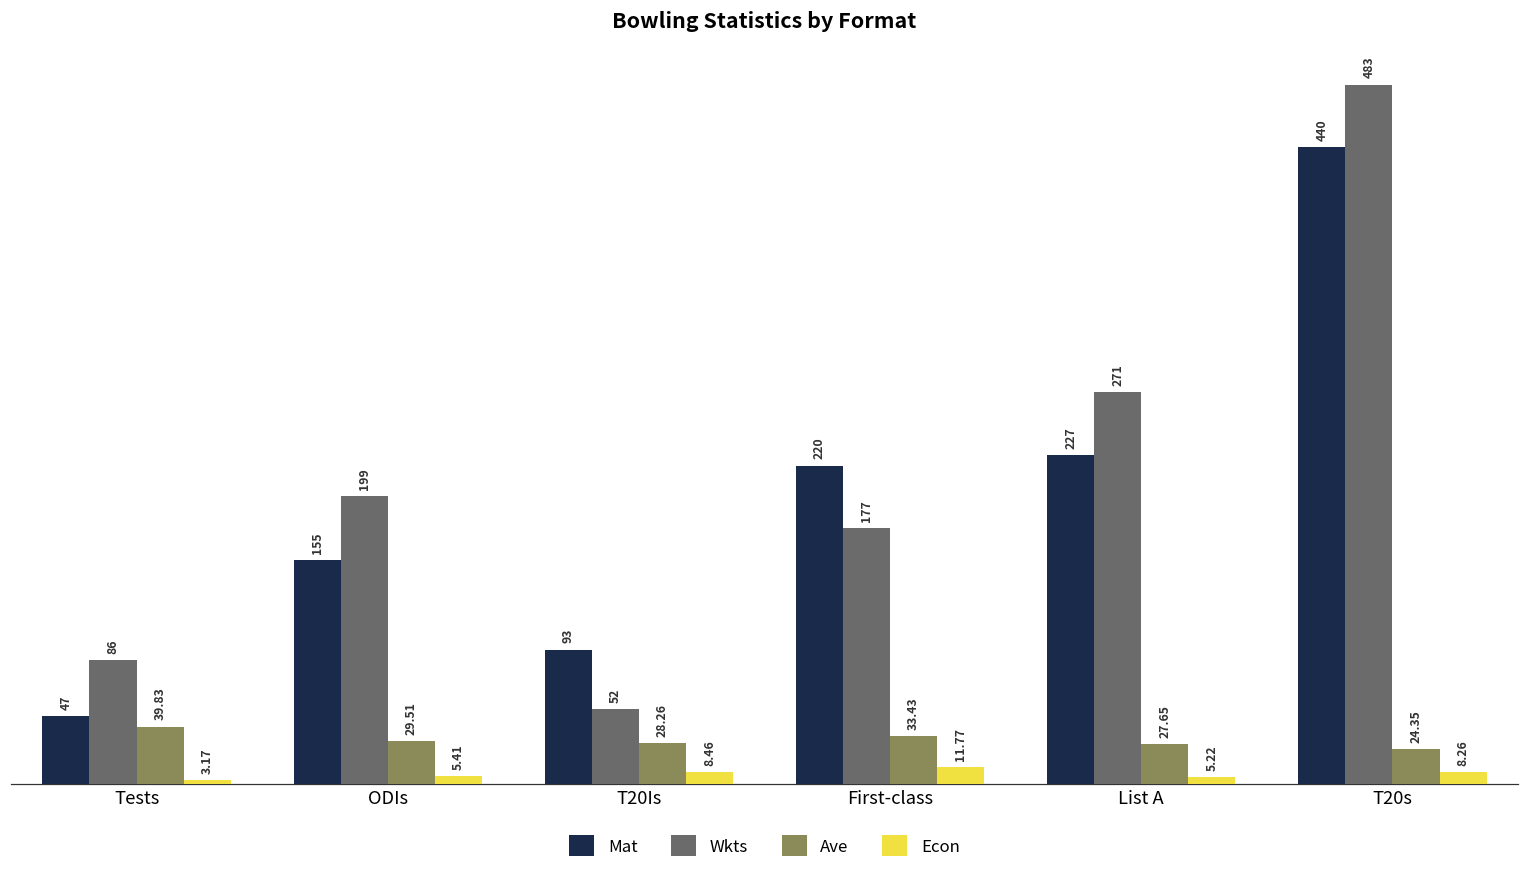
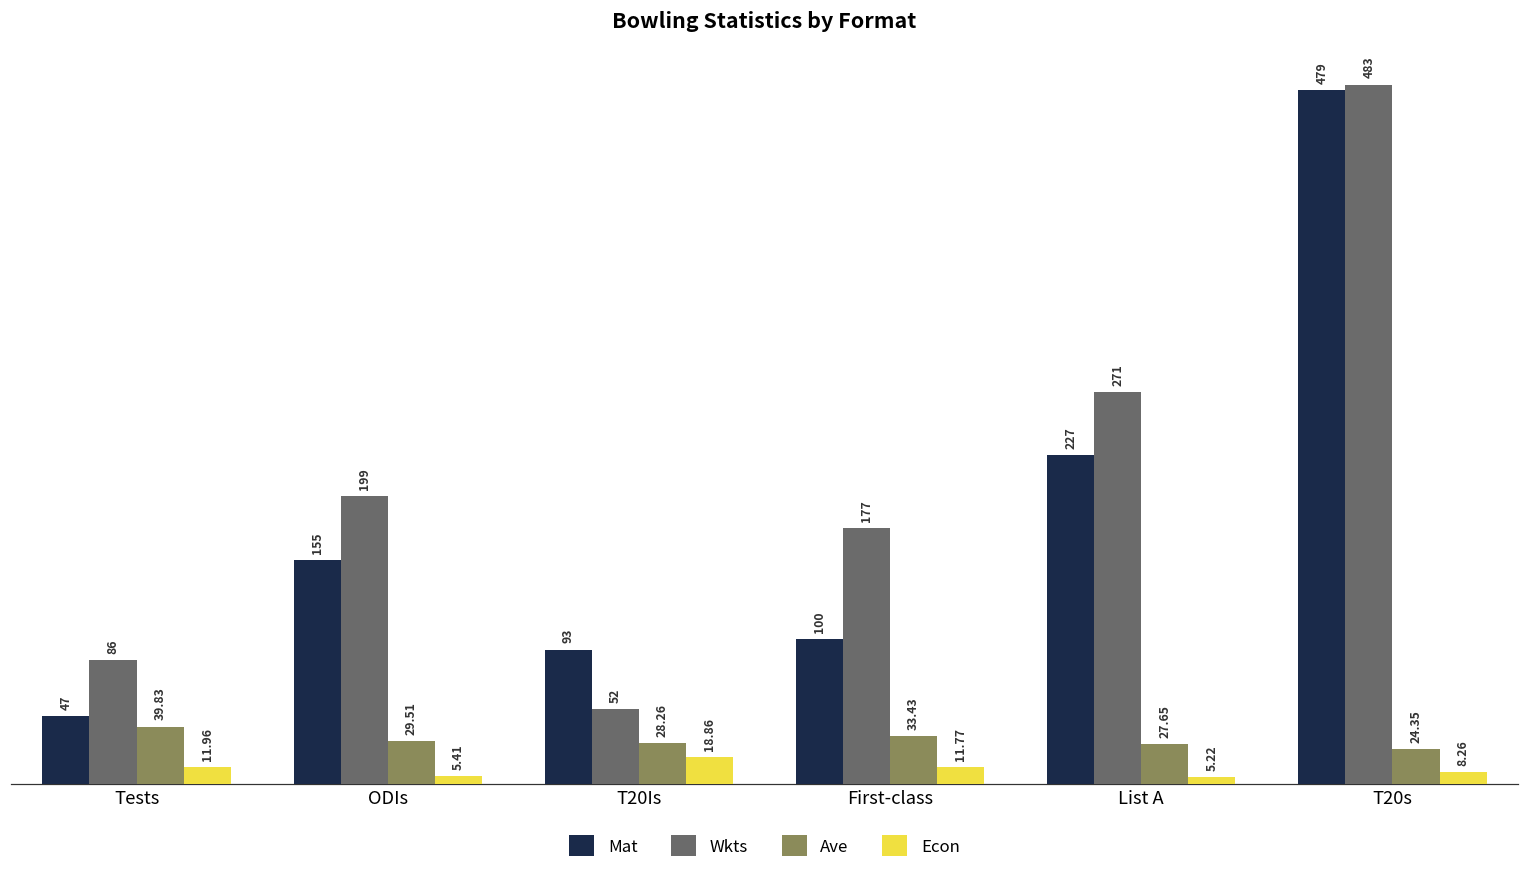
  {
    "Mat": {
      "Tests": 47,
      "ODIs": 155,
      "T20Is": 93,
-     "First-class": 220,
+     "First-class": 100,
      "List A": 227,
-     "T20s": 440
+     "T20s": 479
    },
    "Econ": {
-     "Tests": 3.17,
+     "Tests": 11.96,
      "ODIs": 5.41,
-     "T20Is": 8.46,
+     "T20Is": 18.86,
      "First-class": 11.77,
      "List A": 5.22,
      "T20s": 8.26
    }
  }
